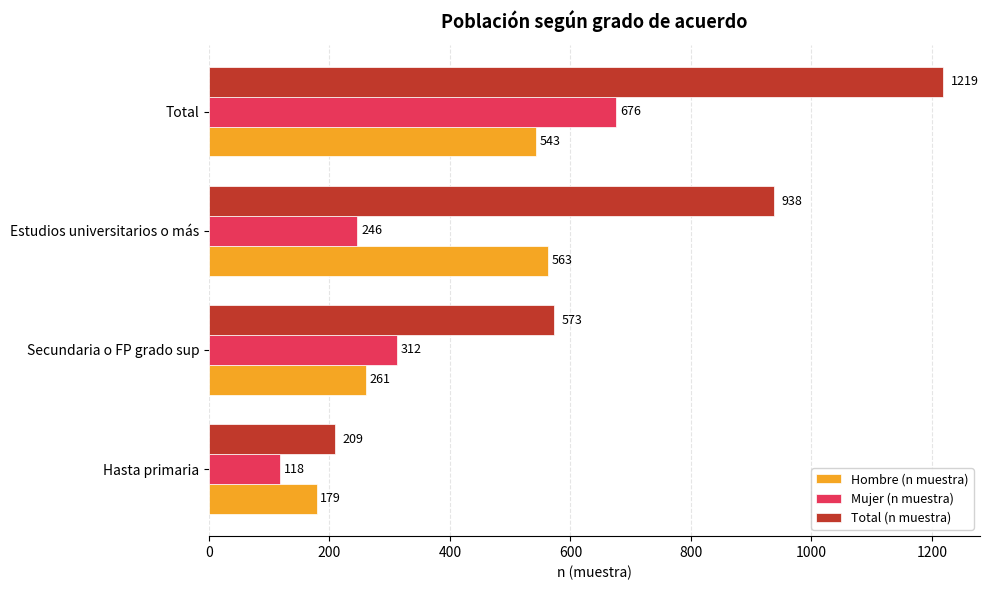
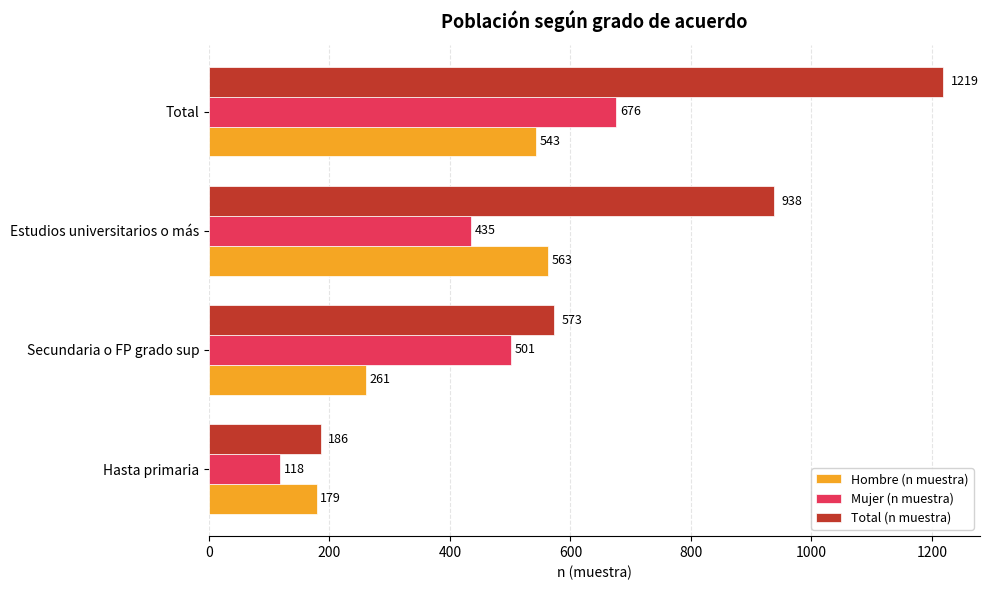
  {
    "Hombre (n muestra)": {
      "Total": 543,
      "Estudios universitarios o más": 563,
      "Secundaria o FP grado sup": 261,
      "Hasta primaria": 179
    },
    "Mujer (n muestra)": {
      "Total": 676,
-     "Estudios universitarios o más": 246,
-     "Secundaria o FP grado sup": 312,
+     "Estudios universitarios o más": 435,
+     "Secundaria o FP grado sup": 501,
      "Hasta primaria": 118
    },
    "Total (n muestra)": {
      "Total": 1219,
      "Estudios universitarios o más": 938,
      "Secundaria o FP grado sup": 573,
-     "Hasta primaria": 209
+     "Hasta primaria": 186
    }
  }
